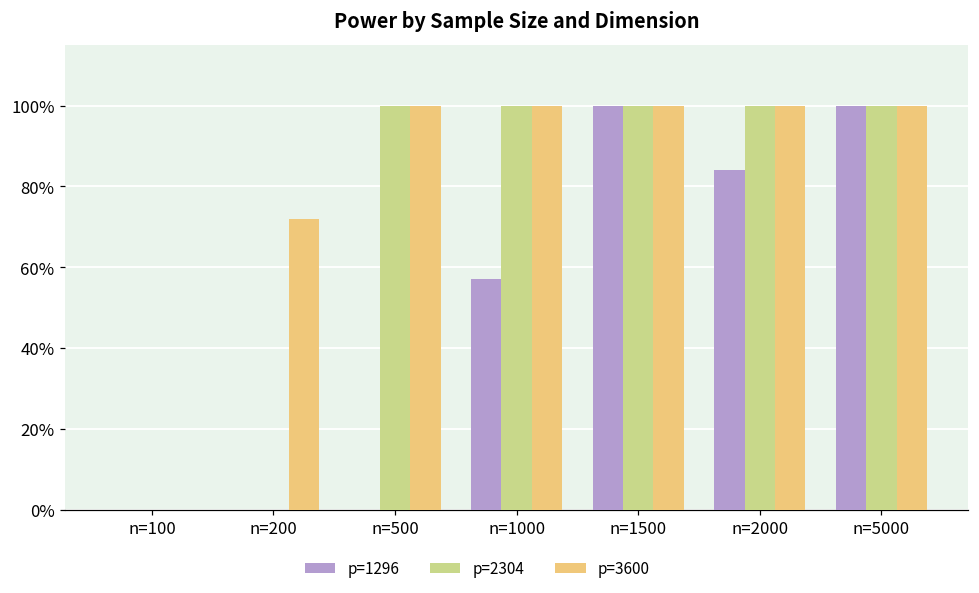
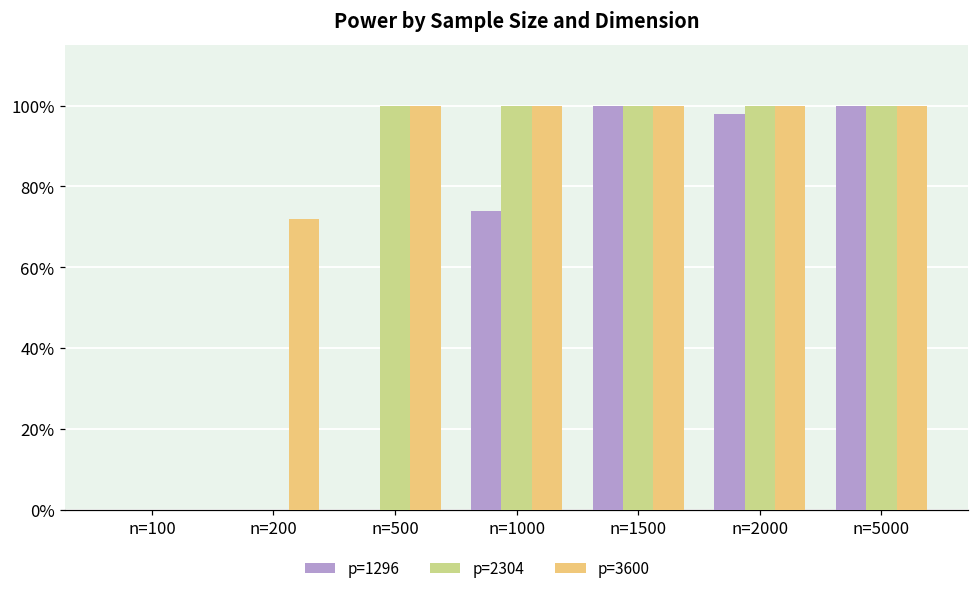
  {
    "p=1296": {
      "n=100": "0%",
      "n=200": "0%",
      "n=500": "0%",
-     "n=1000": "57%",
+     "n=1000": "74%",
      "n=1500": "100%",
-     "n=2000": "84%",
+     "n=2000": "98%",
      "n=5000": "100%"
    }
  }
